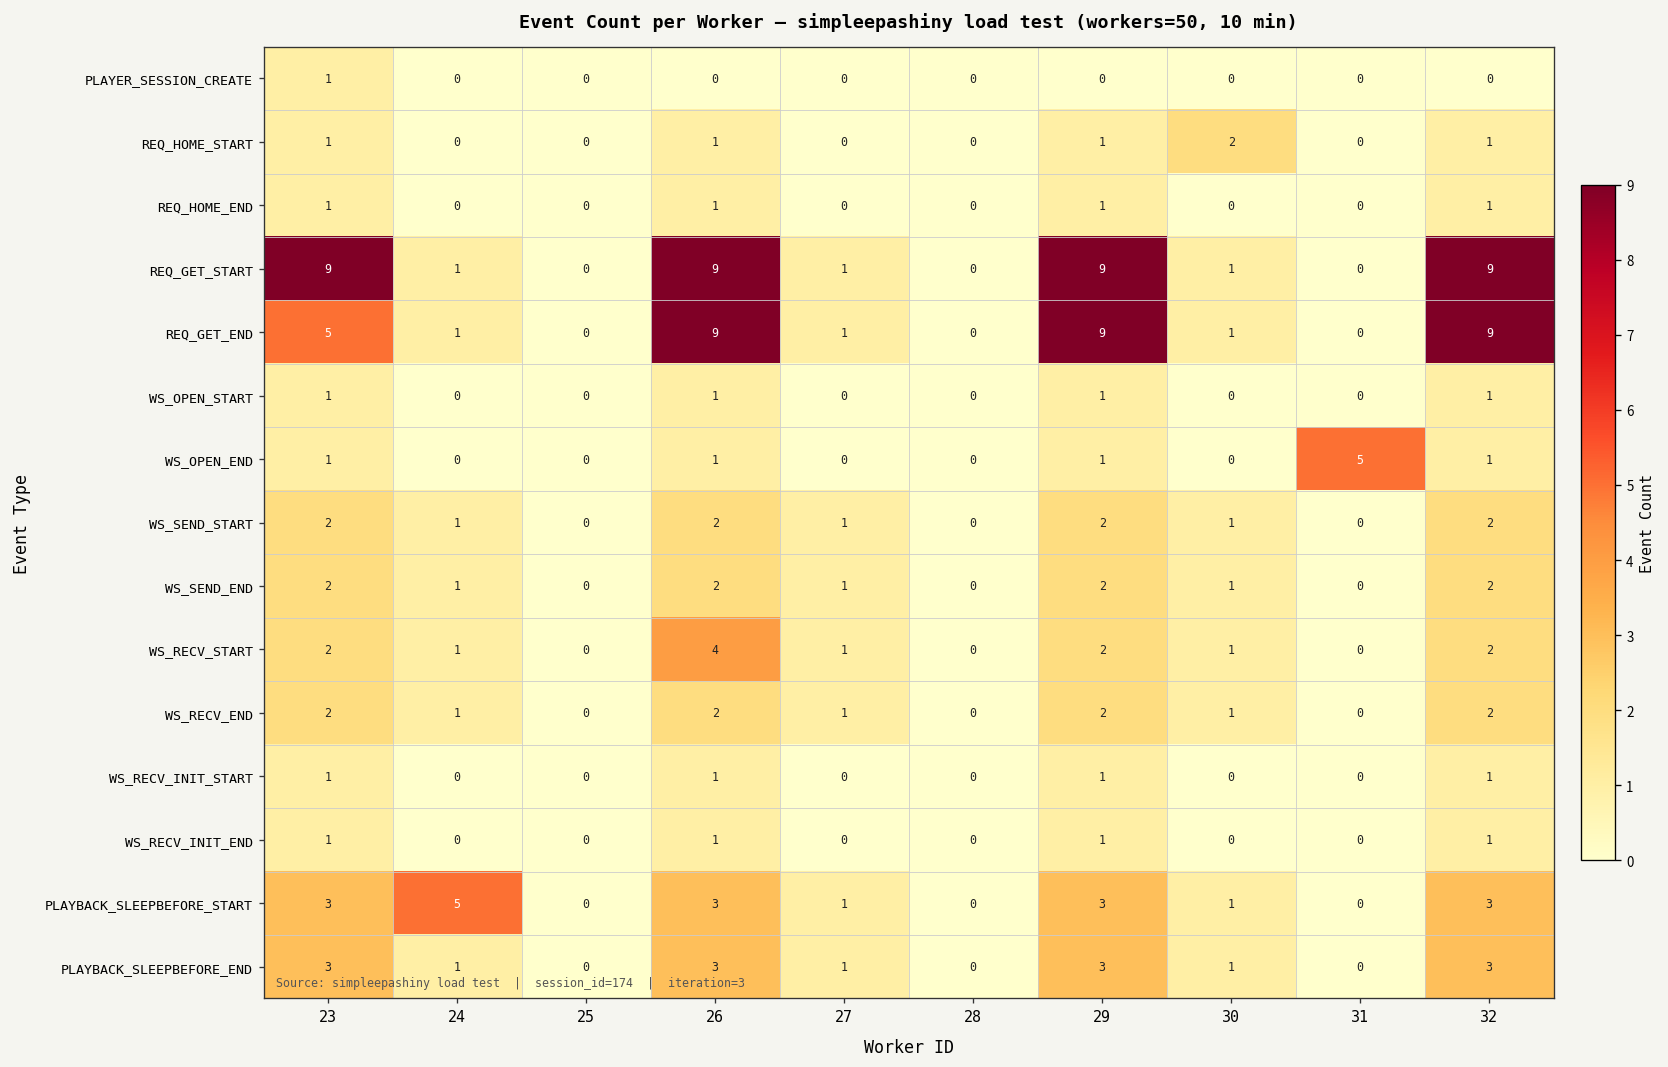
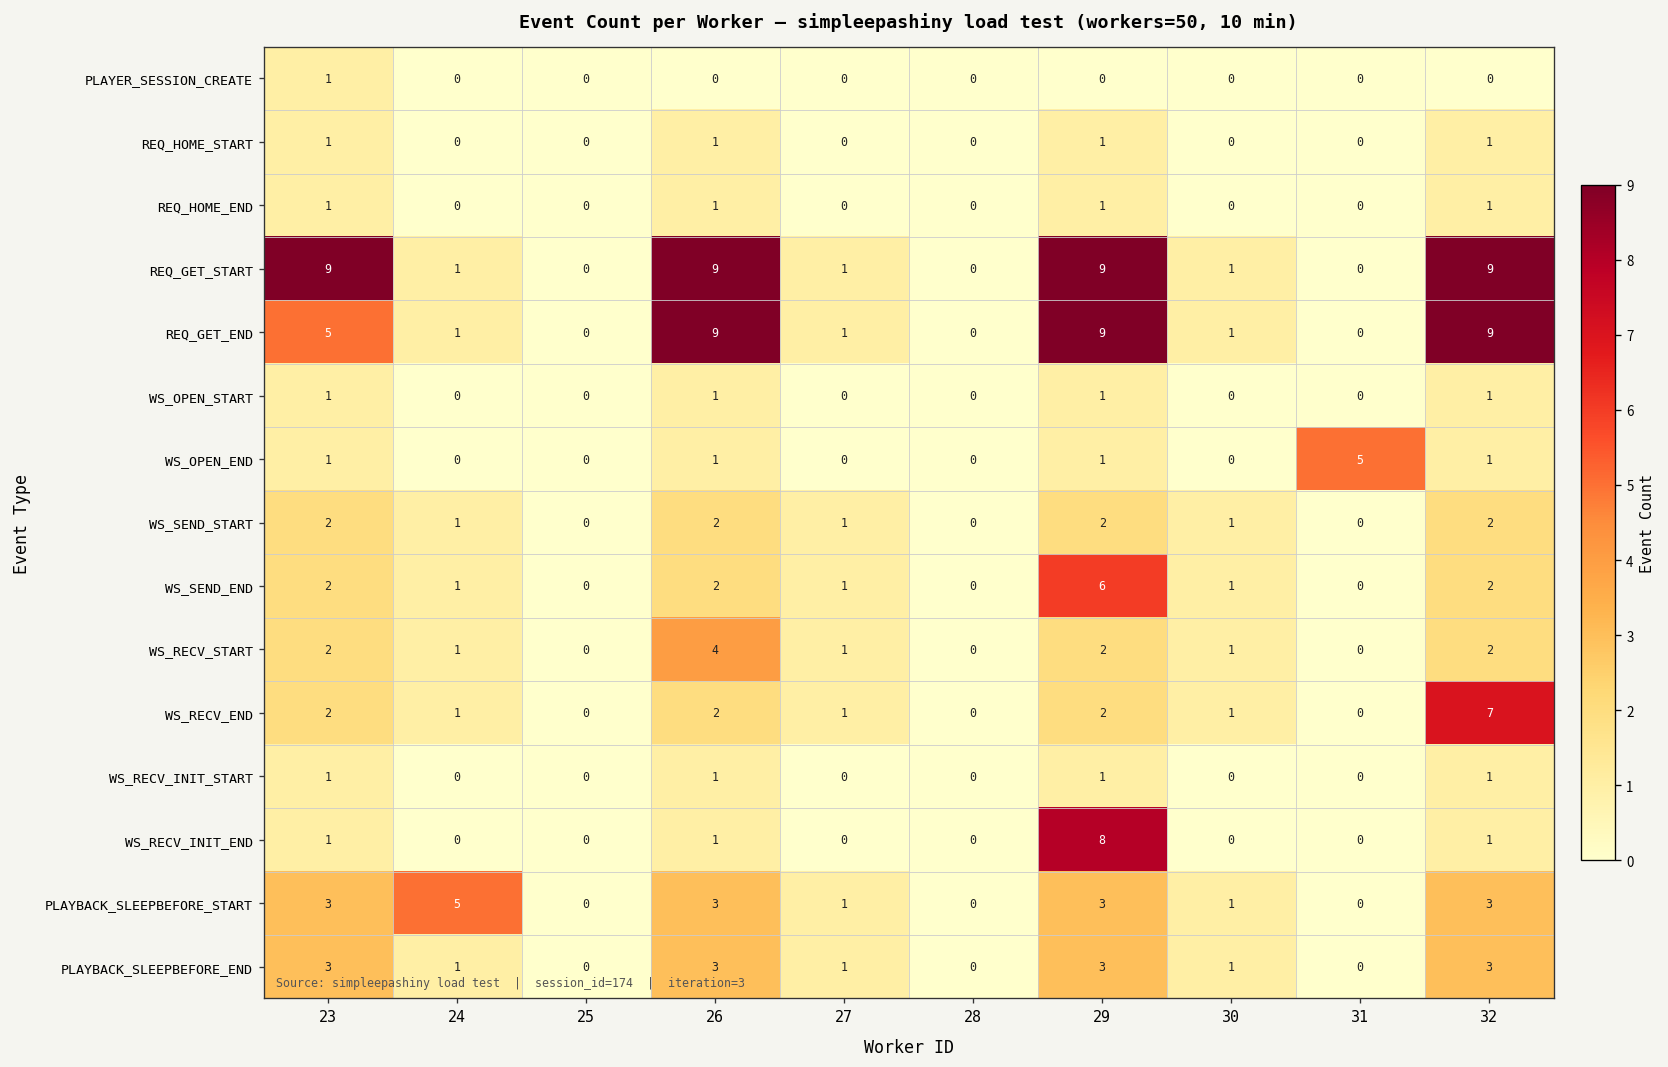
  {
    "PLAYER_SESSION_CREATE": {
      "23": 1,
      "24": 0,
      "25": 0,
      "26": 0,
      "27": 0,
      "28": 0,
      "29": 0,
      "30": 0,
      "31": 0,
      "32": 0
    },
    "REQ_HOME_START": {
      "23": 1,
      "24": 0,
      "25": 0,
      "26": 1,
      "27": 0,
      "28": 0,
      "29": 1,
-     "30": 2,
+     "30": 0,
      "31": 0,
      "32": 1
    },
    "REQ_HOME_END": {
      "23": 1,
      "24": 0,
      "25": 0,
      "26": 1,
      "27": 0,
      "28": 0,
      "29": 1,
      "30": 0,
      "31": 0,
      "32": 1
    },
    "REQ_GET_START": {
      "23": 9,
      "24": 1,
      "25": 0,
      "26": 9,
      "27": 1,
      "28": 0,
      "29": 9,
      "30": 1,
      "31": 0,
      "32": 9
    },
    "REQ_GET_END": {
      "23": 5,
      "24": 1,
      "25": 0,
      "26": 9,
      "27": 1,
      "28": 0,
      "29": 9,
      "30": 1,
      "31": 0,
      "32": 9
    },
    "WS_OPEN_START": {
      "23": 1,
      "24": 0,
      "25": 0,
      "26": 1,
      "27": 0,
      "28": 0,
      "29": 1,
      "30": 0,
      "31": 0,
      "32": 1
    },
    "WS_OPEN_END": {
      "23": 1,
      "24": 0,
      "25": 0,
      "26": 1,
      "27": 0,
      "28": 0,
      "29": 1,
      "30": 0,
      "31": 5,
      "32": 1
    },
    "WS_SEND_START": {
      "23": 2,
      "24": 1,
      "25": 0,
      "26": 2,
      "27": 1,
      "28": 0,
      "29": 2,
      "30": 1,
      "31": 0,
      "32": 2
    },
    "WS_SEND_END": {
      "23": 2,
      "24": 1,
      "25": 0,
      "26": 2,
      "27": 1,
      "28": 0,
-     "29": 2,
+     "29": 6,
      "30": 1,
      "31": 0,
      "32": 2
    },
    "WS_RECV_START": {
      "23": 2,
      "24": 1,
      "25": 0,
      "26": 4,
      "27": 1,
      "28": 0,
      "29": 2,
      "30": 1,
      "31": 0,
      "32": 2
    },
    "WS_RECV_END": {
      "23": 2,
      "24": 1,
      "25": 0,
      "26": 2,
      "27": 1,
      "28": 0,
      "29": 2,
      "30": 1,
      "31": 0,
-     "32": 2
+     "32": 7
    },
    "WS_RECV_INIT_START": {
      "23": 1,
      "24": 0,
      "25": 0,
      "26": 1,
      "27": 0,
      "28": 0,
      "29": 1,
      "30": 0,
      "31": 0,
      "32": 1
    },
    "WS_RECV_INIT_END": {
      "23": 1,
      "24": 0,
      "25": 0,
      "26": 1,
      "27": 0,
      "28": 0,
-     "29": 1,
+     "29": 8,
      "30": 0,
      "31": 0,
      "32": 1
    },
    "PLAYBACK_SLEEPBEFORE_START": {
      "23": 3,
      "24": 5,
      "25": 0,
      "26": 3,
      "27": 1,
      "28": 0,
      "29": 3,
      "30": 1,
      "31": 0,
      "32": 3
    },
    "PLAYBACK_SLEEPBEFORE_END": {
      "23": 3,
      "25": 0,
      "26": 3,
      "27": 1,
      "28": 0,
      "29": 3,
      "30": 1,
      "31": 0,
      "32": 3
    }
  }
